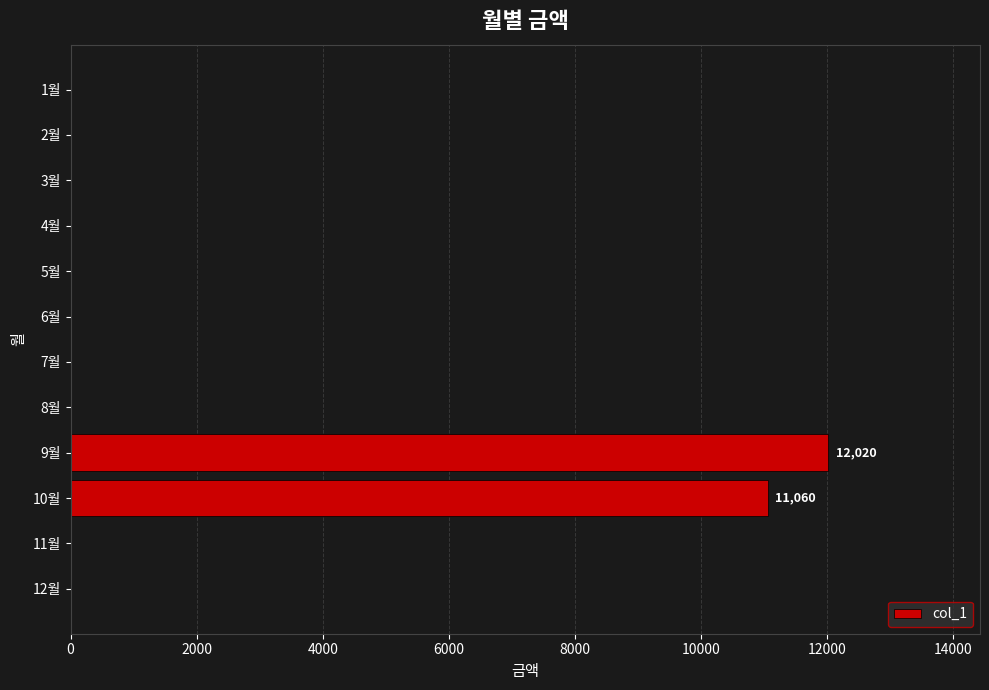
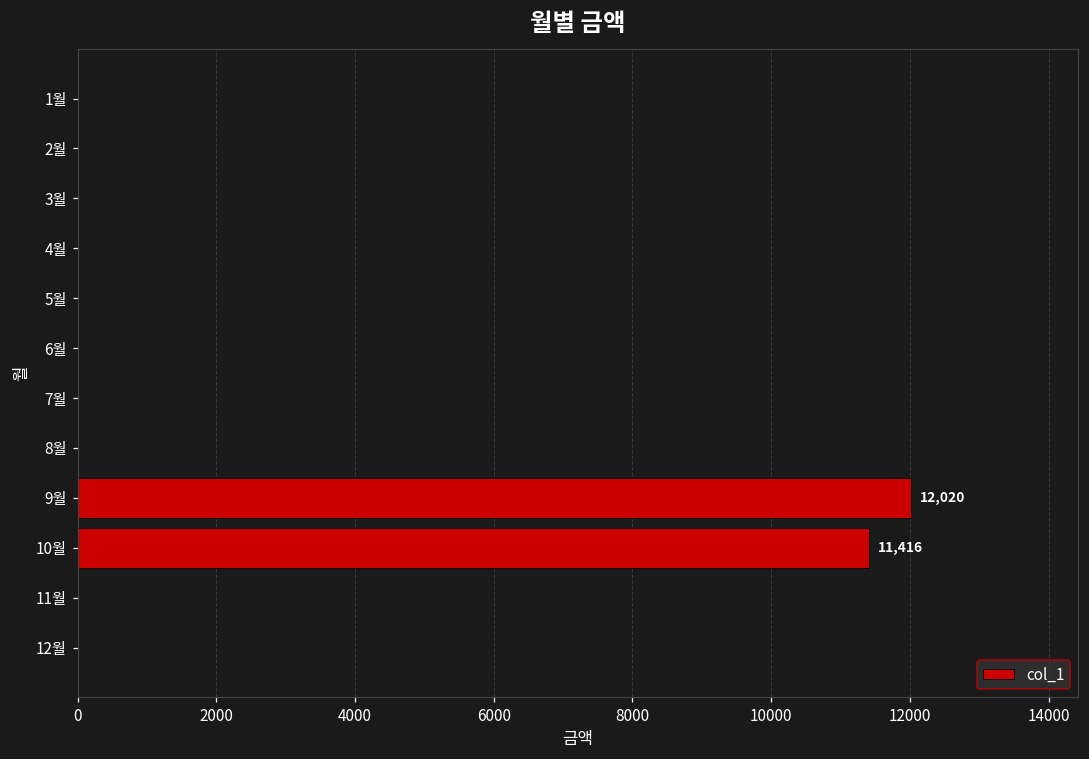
  {
    "9월": "12,020",
-   "10월": "11,060"
+   "10월": "11,416"
  }
